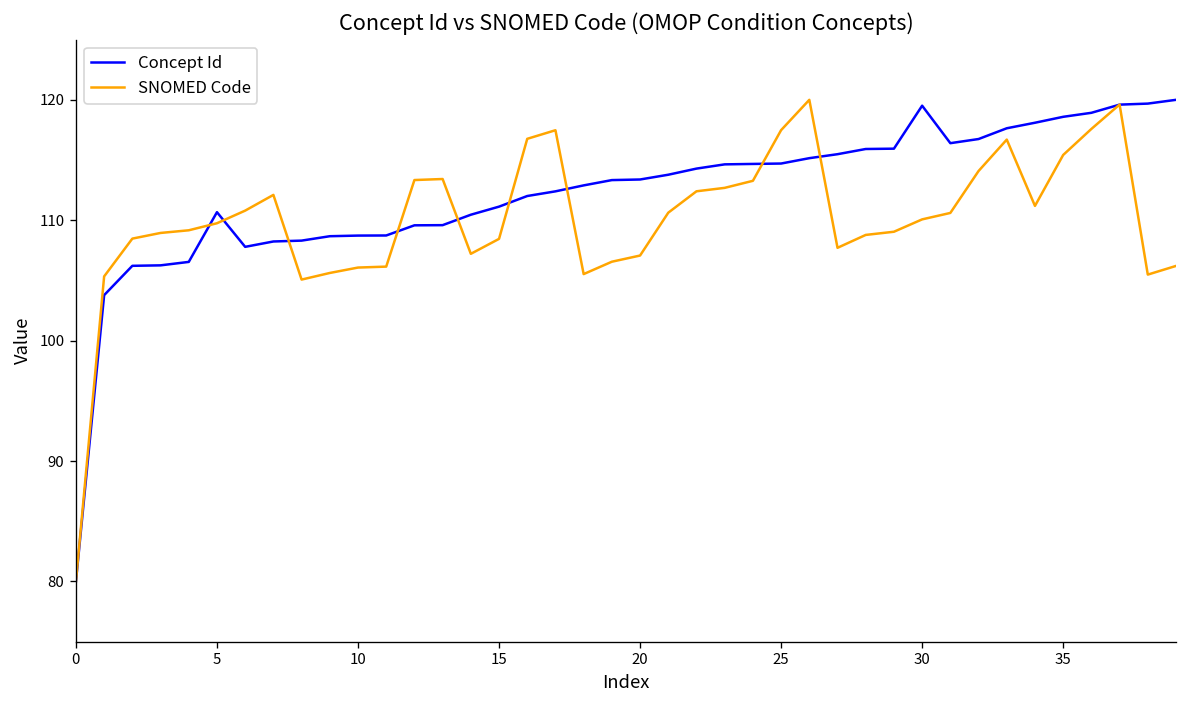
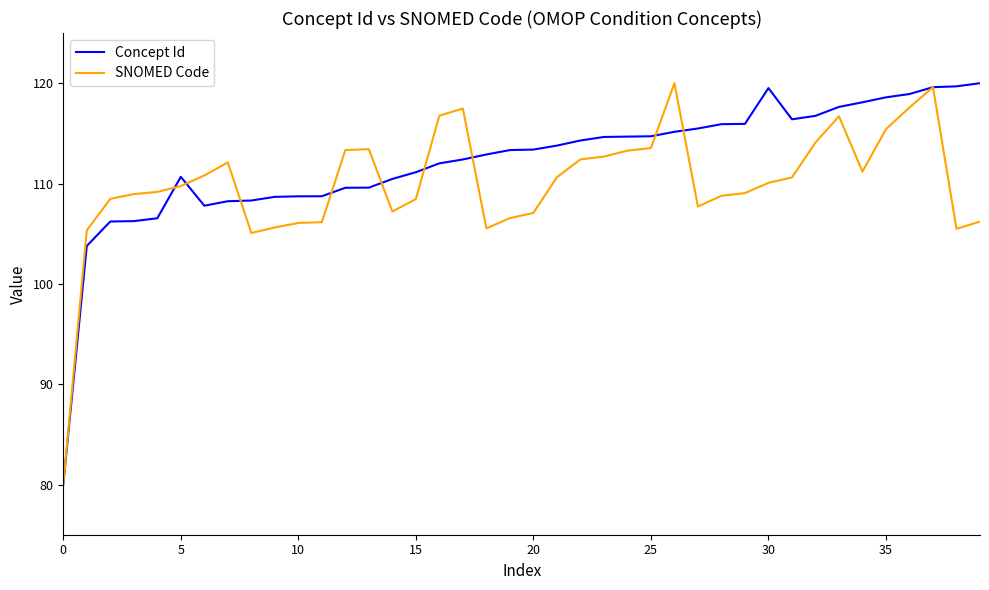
  {
    "Concept Id": {
      "5": 110.7,
      "10": 108.7,
      "15": 111.1,
      "20": 113.4,
      "25": 114.7,
      "30": 119.5,
      "35": 118.6
    },
    "SNOMED Code": {
      "5": 109.8,
      "10": 106.1,
      "15": 108.5,
      "20": 107.1,
-     "25": 117.5,
+     "25": 113.5,
      "30": 110.1,
      "35": 115.4
    }
  }
